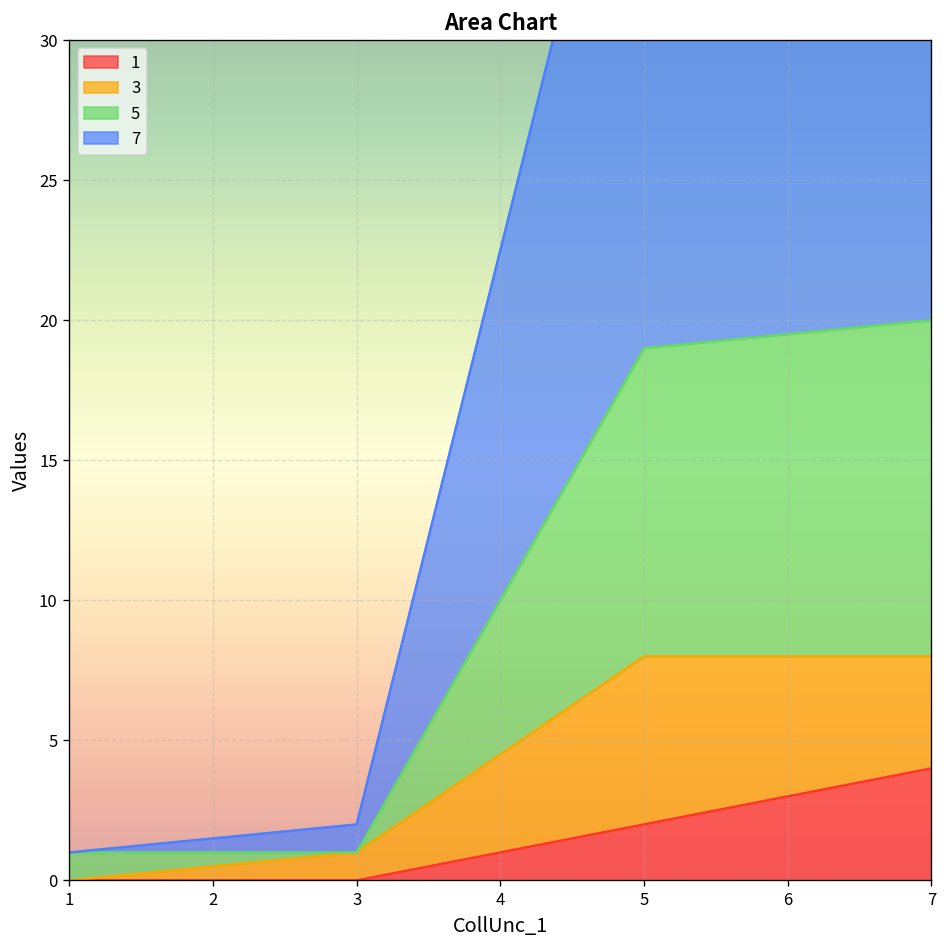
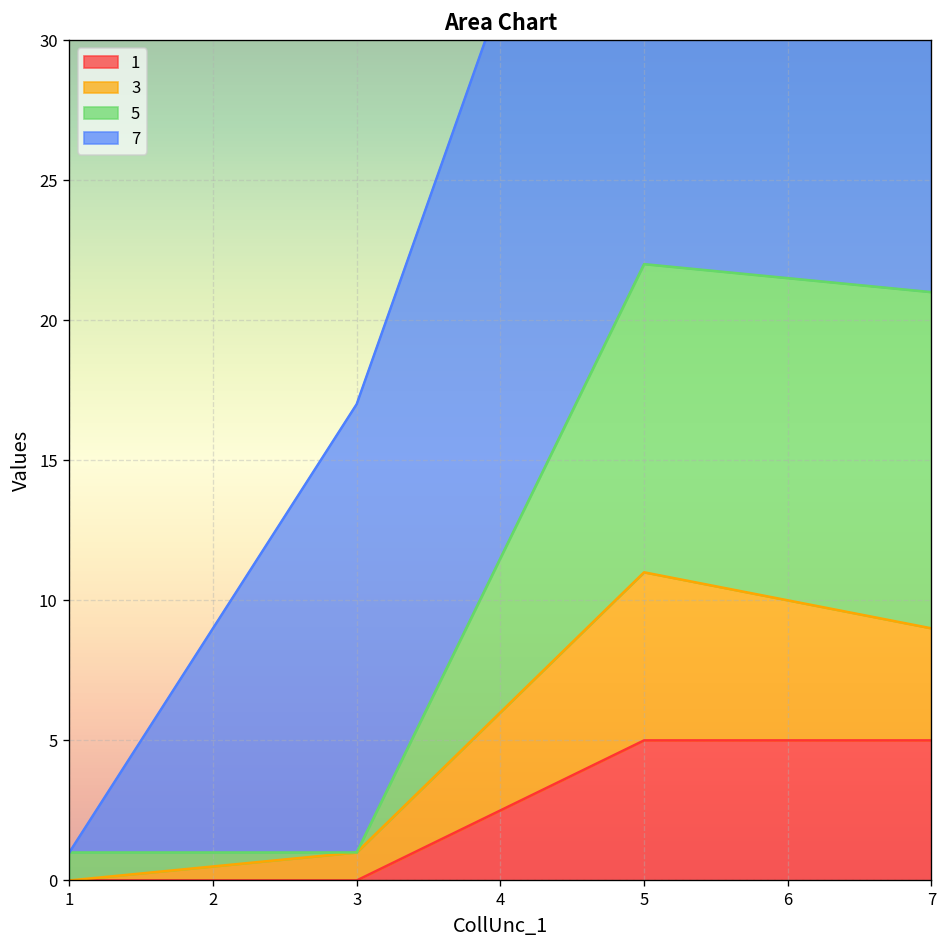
  {
    "1": {
      "3": 0,
-     "5": 2,
-     "7": 4
+     "5": 5,
+     "7": 5
    },
    "3": {
      "5": 6,
      "7": 4
    },
    "5": {
      "5": 11,
      "7": 12
    },
    "7": {
-     "3": 1
+     "3": 16
    }
  }
